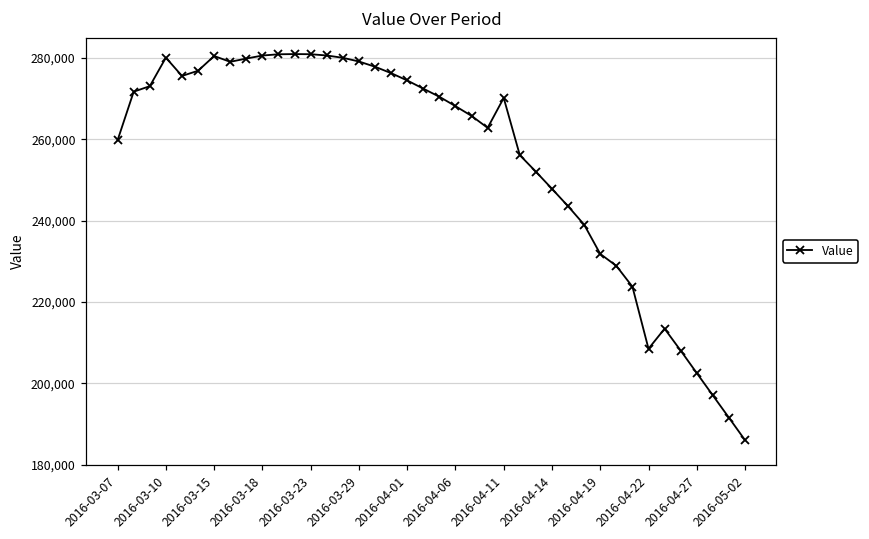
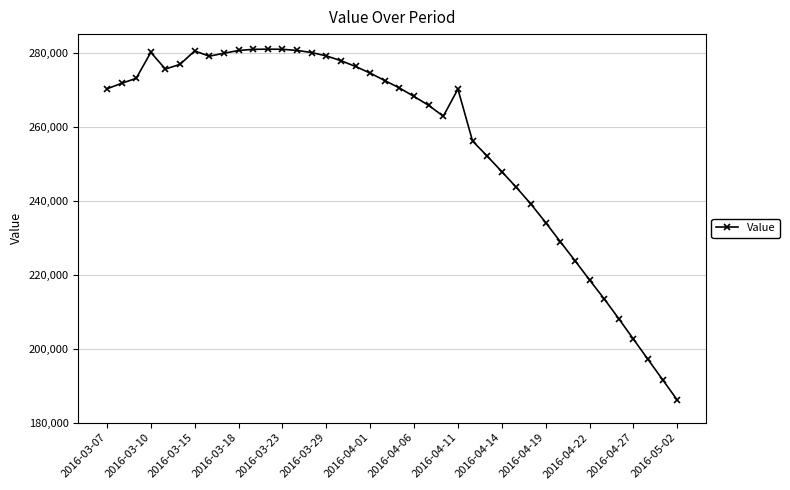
  {
-   "2016-03-07": "260,000",
+   "2016-03-07": "270,000",
    "2016-03-10": "280,000",
    "2016-03-15": "280,000",
    "2016-03-18": "281,000",
    "2016-03-23": "281,000",
    "2016-03-29": "279,000",
    "2016-04-01": "274,000",
    "2016-04-06": "268,000",
    "2016-04-11": "270,000",
    "2016-04-14": "248,000",
-   "2016-04-19": "232,000",
-   "2016-04-22": "209,000",
+   "2016-04-19": "234,000",
+   "2016-04-22": "219,000",
    "2016-04-27": "203,000",
    "2016-05-02": "186,000"
  }
